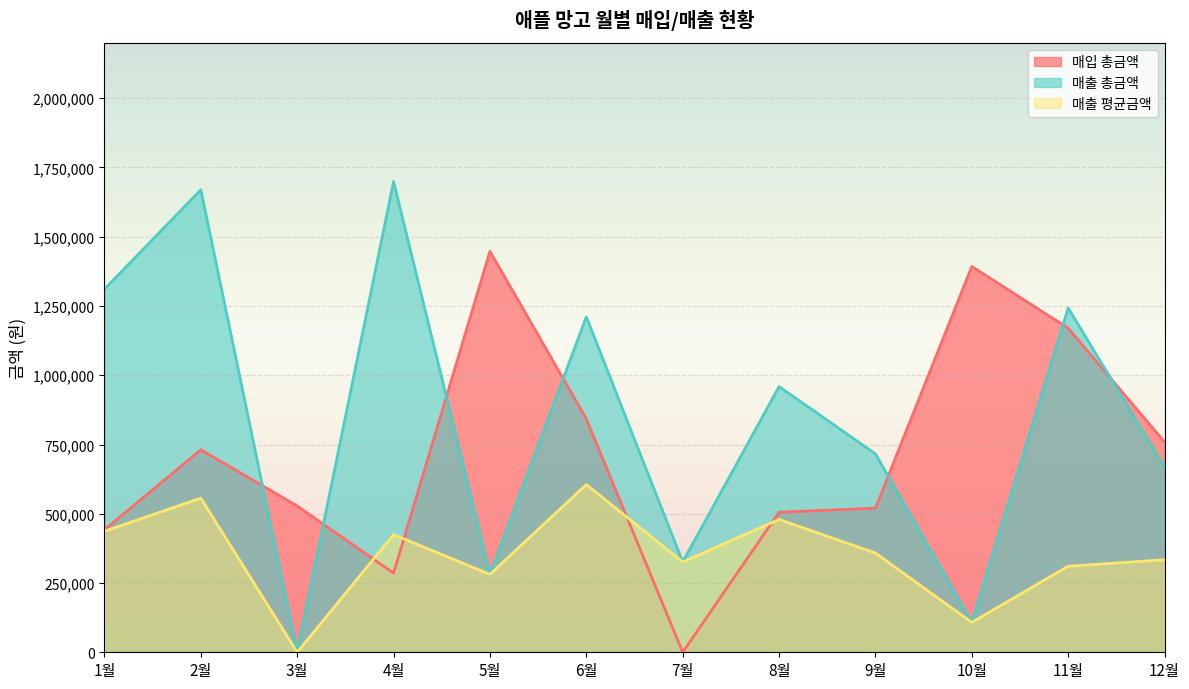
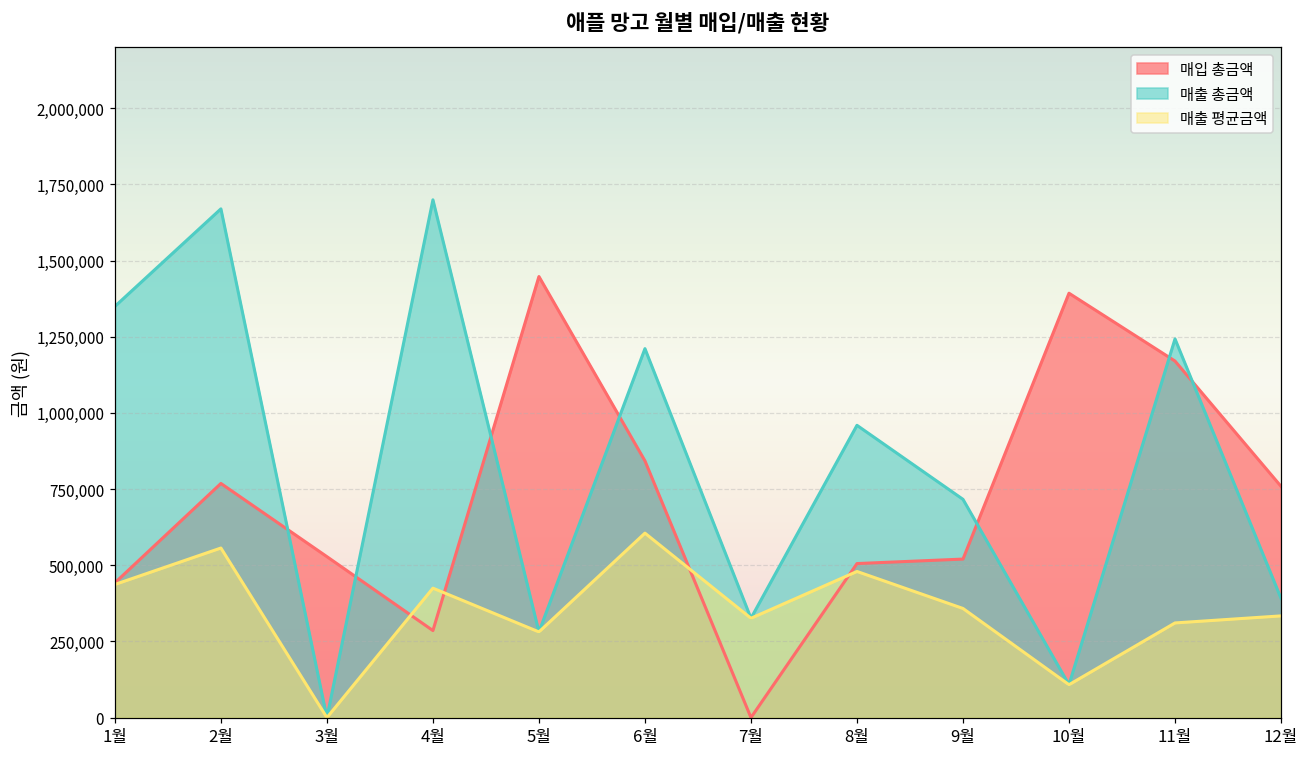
  {
    "매입 총금액": {
-     "2월": "730,000",
+     "2월": "770,000",
      "3월": "530,000",
      "4월": "290,000",
      "5월": "1,450,000",
      "6월": "840,000",
      "7월": "0",
      "8월": "510,000",
      "9월": "520,000",
      "10월": "1,390,000",
      "11월": "1,170,000",
      "12월": "760,000"
    },
    "매출 총금액": {
-     "1월": "1,310,000",
+     "1월": "1,350,000",
      "2월": "1,670,000",
      "4월": "1,700,000",
      "6월": "1,210,000",
      "8월": "960,000",
      "9월": "720,000",
      "11월": "1,240,000",
-     "12월": "670,000"
+     "12월": "390,000"
    },
    "매출 평균금액": {
      "2월": "560,000",
      "4월": "420,000",
      "6월": "610,000",
      "8월": "480,000",
      "9월": "360,000",
      "11월": "310,000",
      "12월": "330,000"
    }
  }
